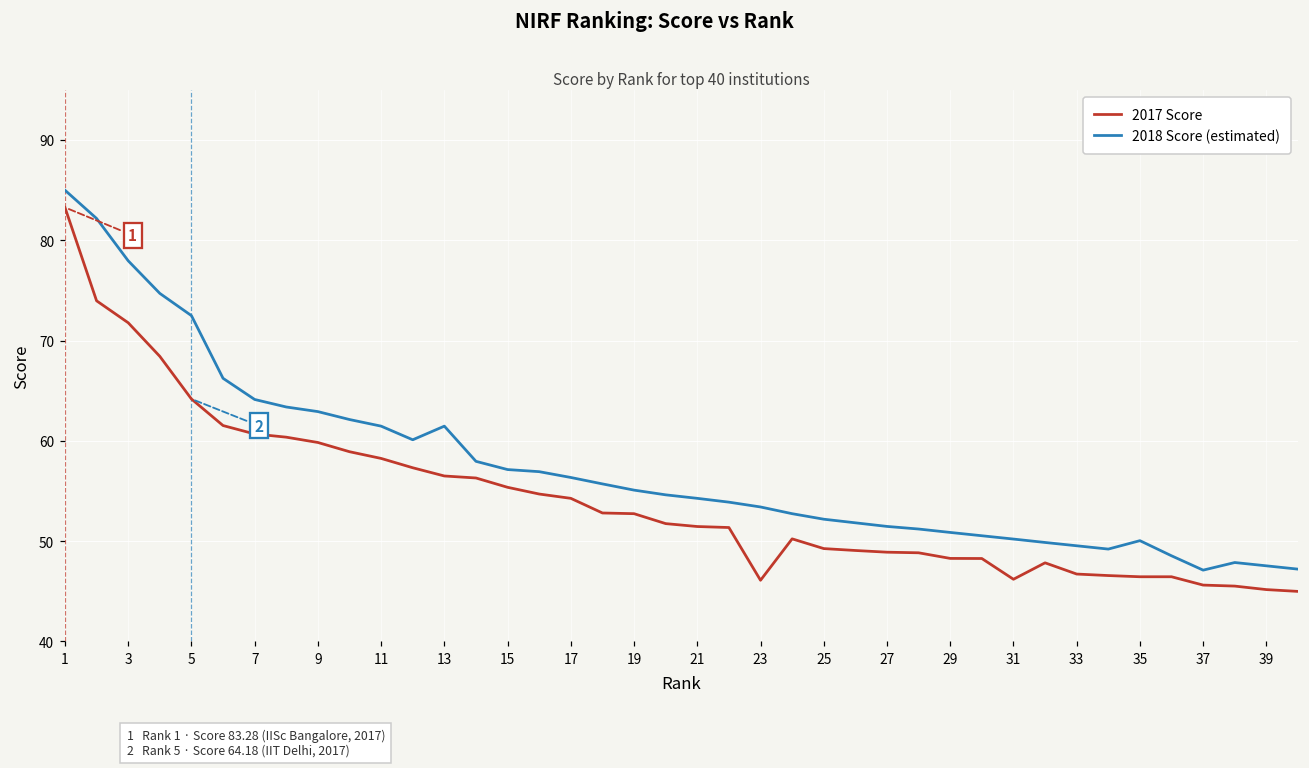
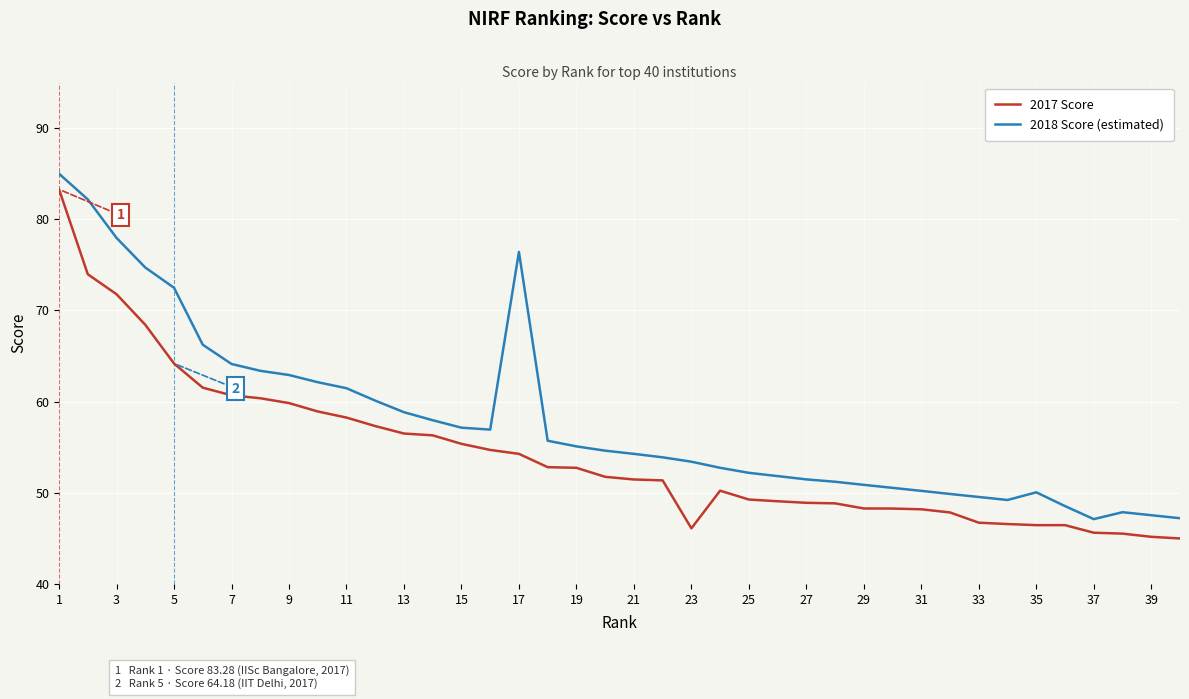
  {
    "2017 Score": {
      "1": 83,
      "3": 72,
      "5": 64,
      "9": 60,
      "11": 58,
      "13": 57,
      "15": 55,
      "17": 54,
      "19": 53,
      "21": 51,
      "23": 46,
      "25": 49,
      "27": 49,
      "29": 48,
-     "31": 46,
+     "31": 48,
      "33": 47,
      "35": 46,
      "37": 46,
      "39": 45
    },
    "2018 Score (estimated)": {
      "1": 85,
      "3": 78,
      "5": 72,
      "7": 64,
      "9": 63,
      "11": 61,
-     "13": 61,
+     "13": 59,
      "15": 57,
-     "17": 56,
+     "17": 76,
      "19": 55,
      "21": 54,
      "23": 53,
      "25": 52,
      "27": 51,
      "29": 51,
      "31": 50,
      "33": 50,
      "35": 50,
      "37": 47,
      "39": 48
    }
  }
